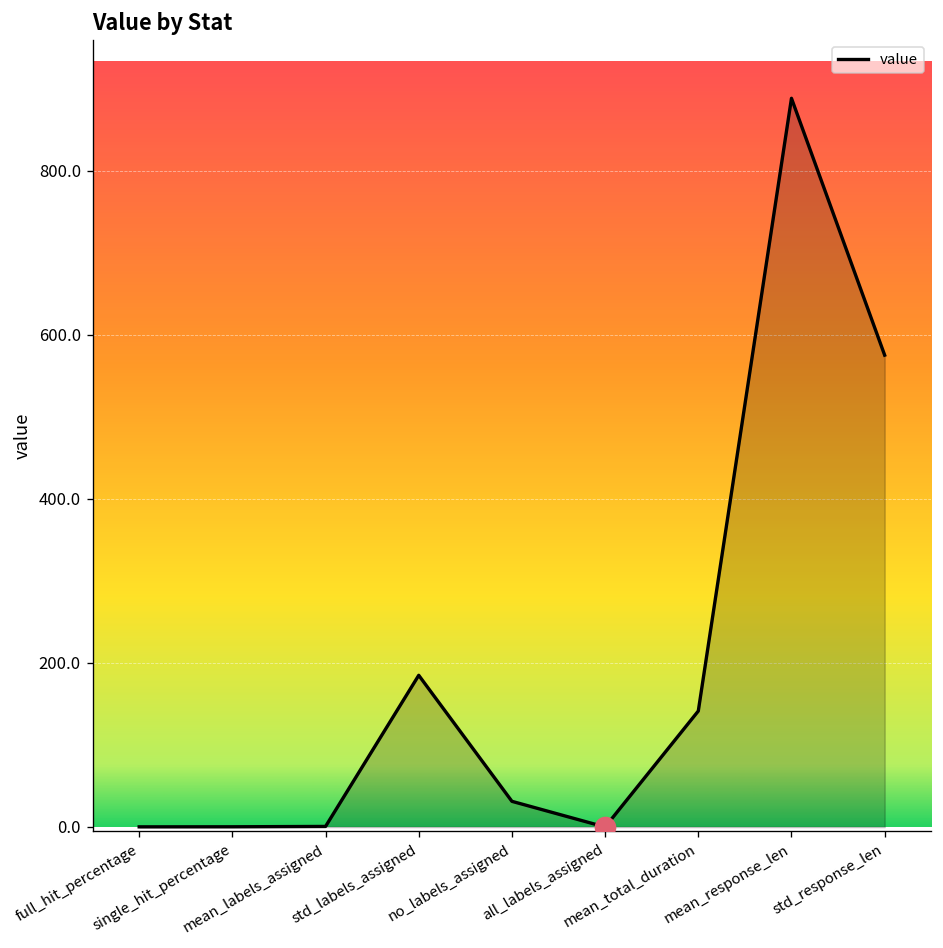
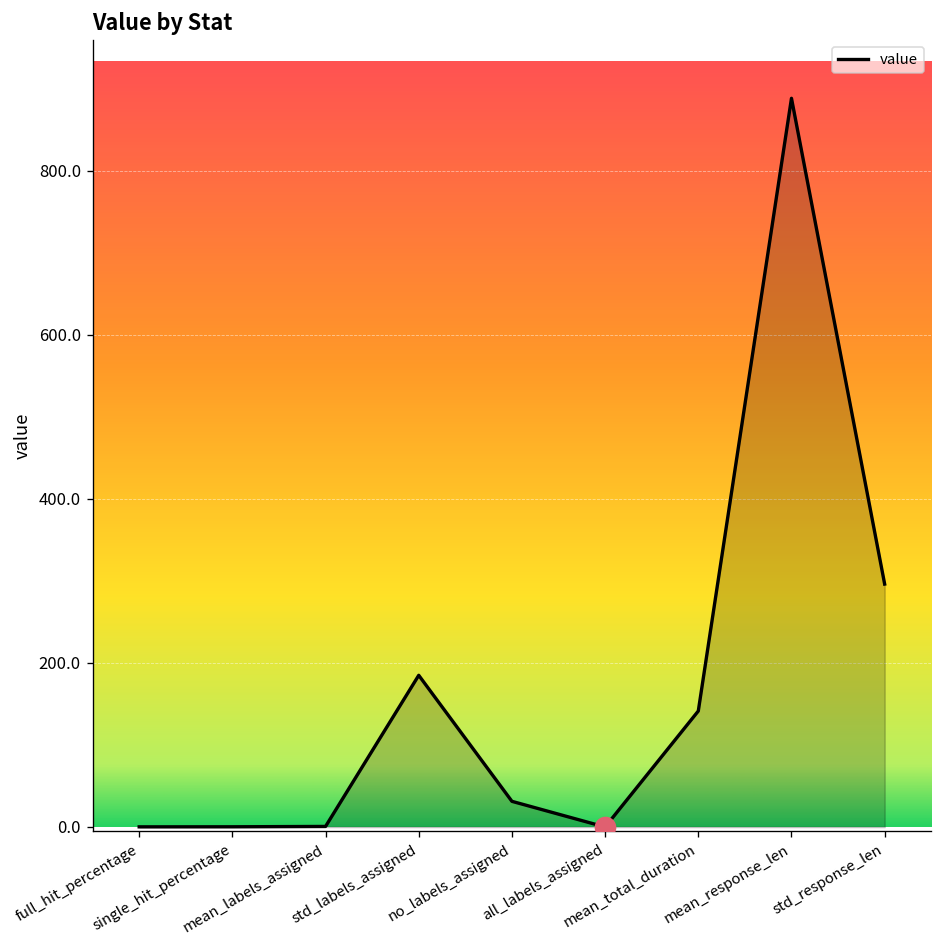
  {
    "value": {
      "full_hit_percentage": 0,
      "single_hit_percentage": 0,
      "mean_labels_assigned": 0,
      "std_labels_assigned": 180,
      "no_labels_assigned": 30,
      "mean_total_duration": 140,
      "mean_response_len": 890,
-     "std_response_len": 580
+     "std_response_len": 300
    }
  }
